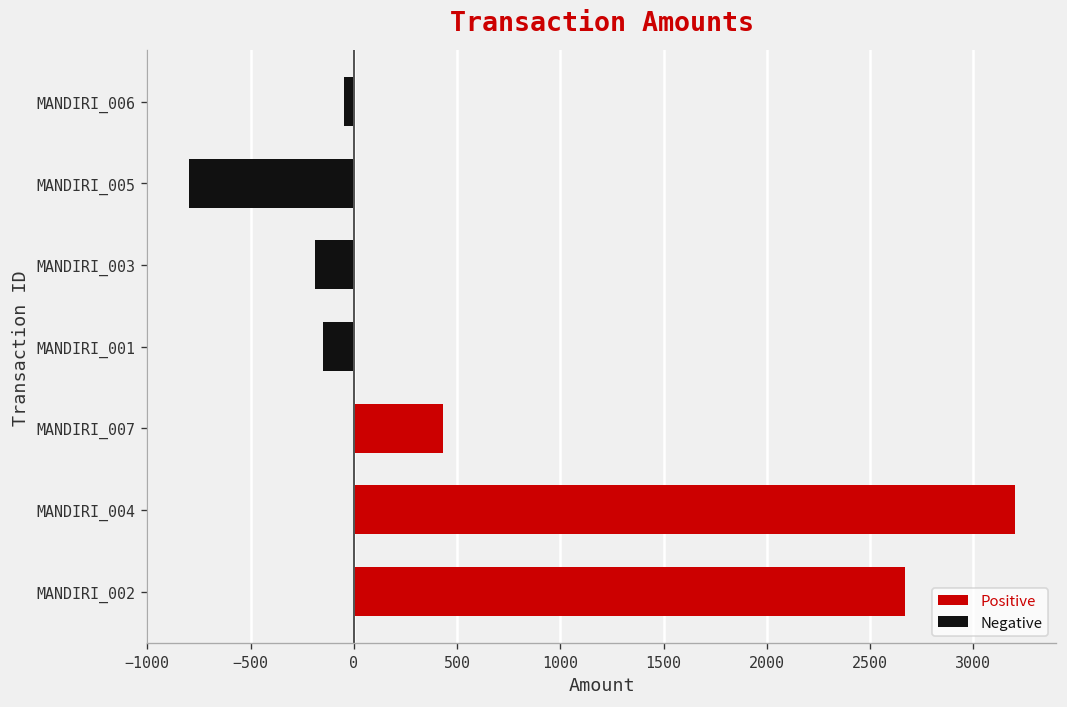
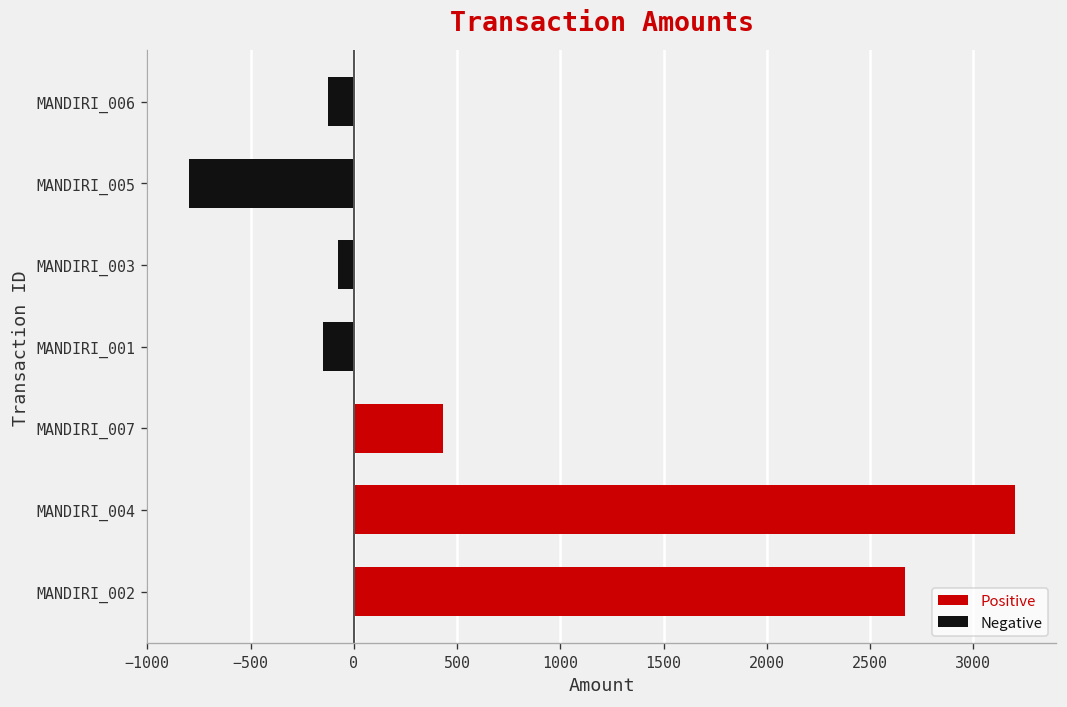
  {
    "Positive": {
      "MANDIRI_007": 430,
      "MANDIRI_004": 3200,
      "MANDIRI_002": 2670
    },
    "Negative": {
-     "MANDIRI_006": -50,
+     "MANDIRI_006": -130,
      "MANDIRI_005": -800,
-     "MANDIRI_003": -190,
+     "MANDIRI_003": -80,
      "MANDIRI_001": -150
    }
  }
